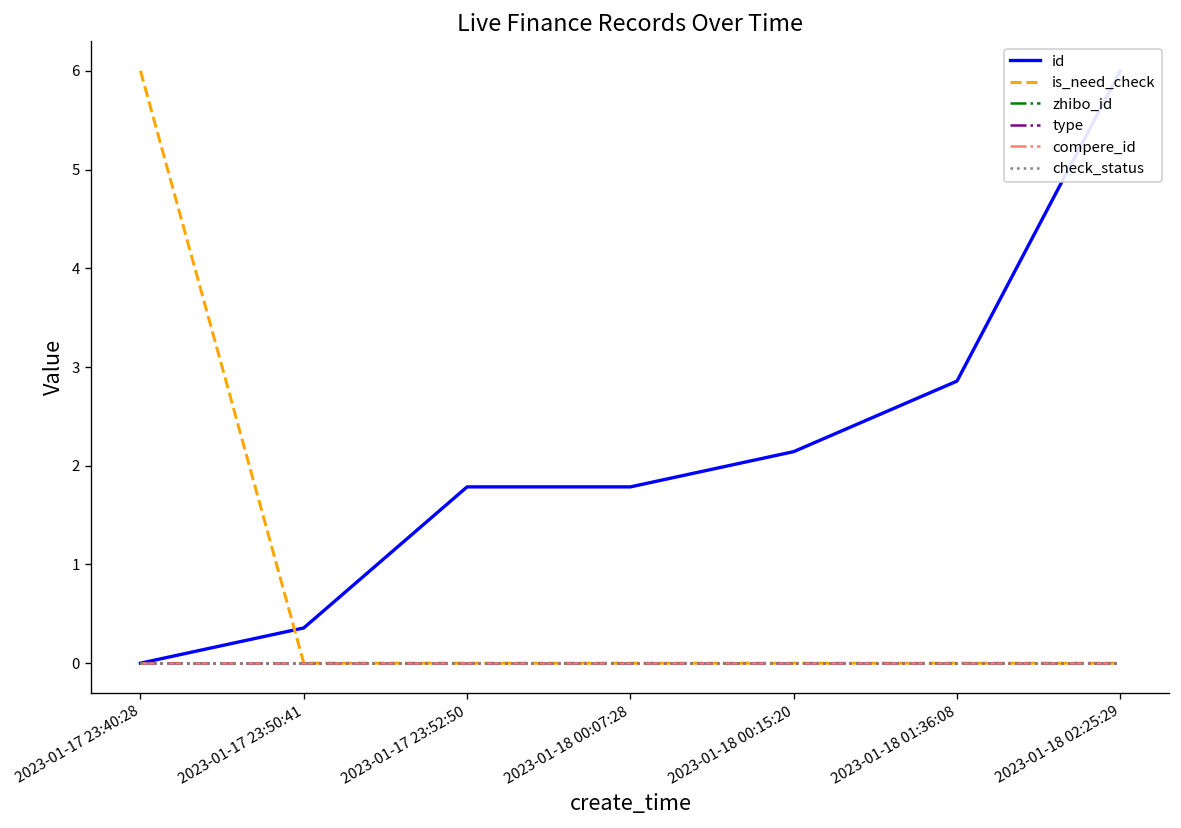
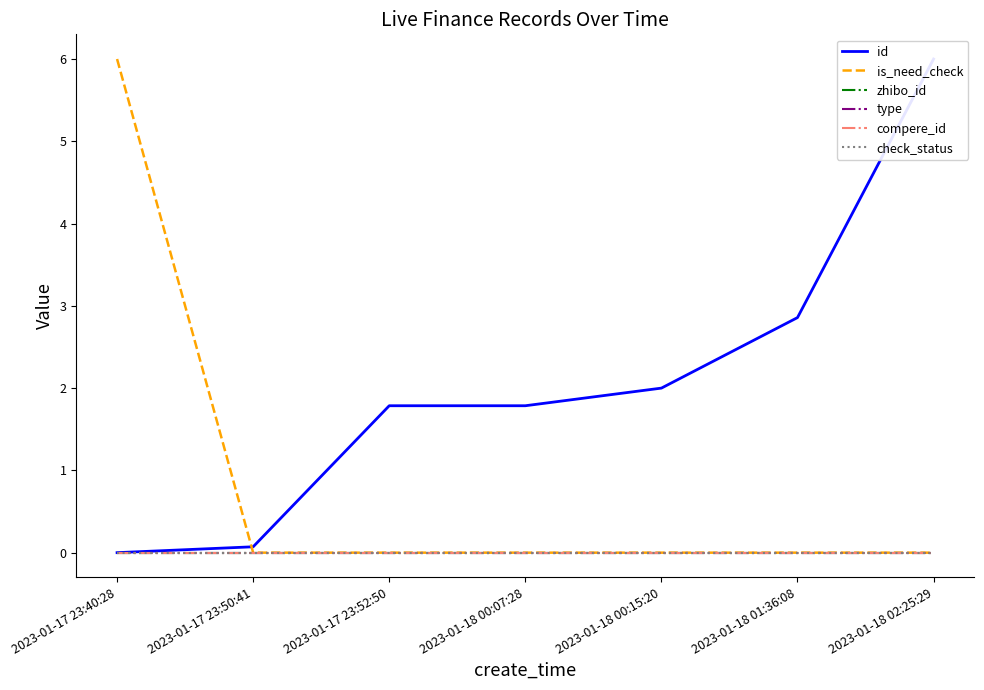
  {
    "id": {
-     "2023-01-17 23:50:41": 0.4,
+     "2023-01-17 23:50:41": 0.1,
      "2023-01-17 23:52:50": 1.8,
      "2023-01-18 00:07:28": 1.8,
-     "2023-01-18 00:15:20": 2.1,
+     "2023-01-18 00:15:20": 2.0,
      "2023-01-18 01:36:08": 2.9
    },
    "is_need_check": {
      "2023-01-17 23:40:28": 6.0
    }
  }
